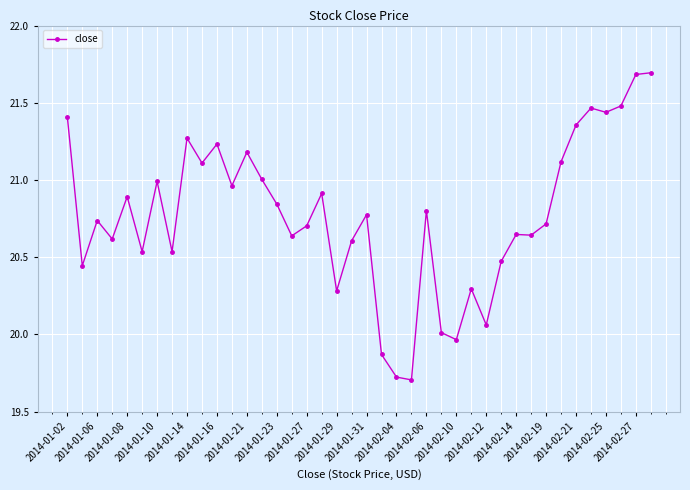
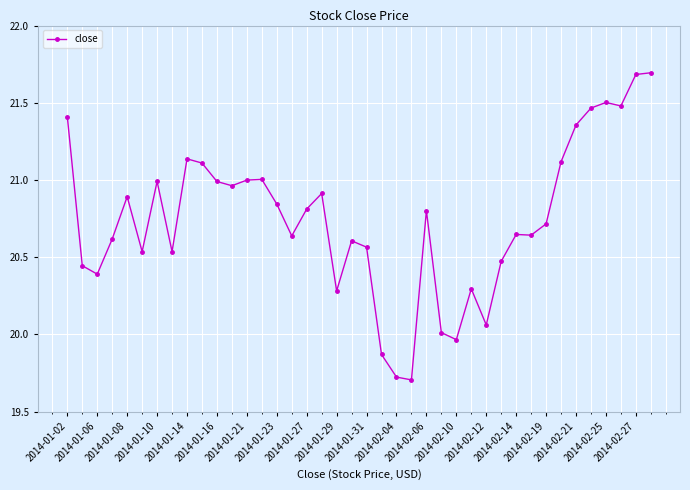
  {
    "2014-01-02": 21.41,
-   "2014-01-06": 20.74,
+   "2014-01-06": 20.39,
    "2014-01-08": 20.89,
    "2014-01-10": 20.99,
-   "2014-01-14": 21.27,
-   "2014-01-16": 21.23,
-   "2014-01-21": 21.18,
+   "2014-01-14": 21.14,
+   "2014-01-16": 20.99,
+   "2014-01-21": 21.00,
    "2014-01-23": 20.84,
-   "2014-01-27": 20.70,
+   "2014-01-27": 20.81,
    "2014-01-29": 20.28,
-   "2014-01-31": 20.78,
+   "2014-01-31": 20.57,
    "2014-02-04": 19.72,
    "2014-02-06": 20.80,
    "2014-02-10": 19.97,
    "2014-02-12": 20.06,
    "2014-02-14": 20.65,
    "2014-02-19": 20.72,
    "2014-02-21": 21.36,
-   "2014-02-25": 21.44,
+   "2014-02-25": 21.50,
    "2014-02-27": 21.68
  }
